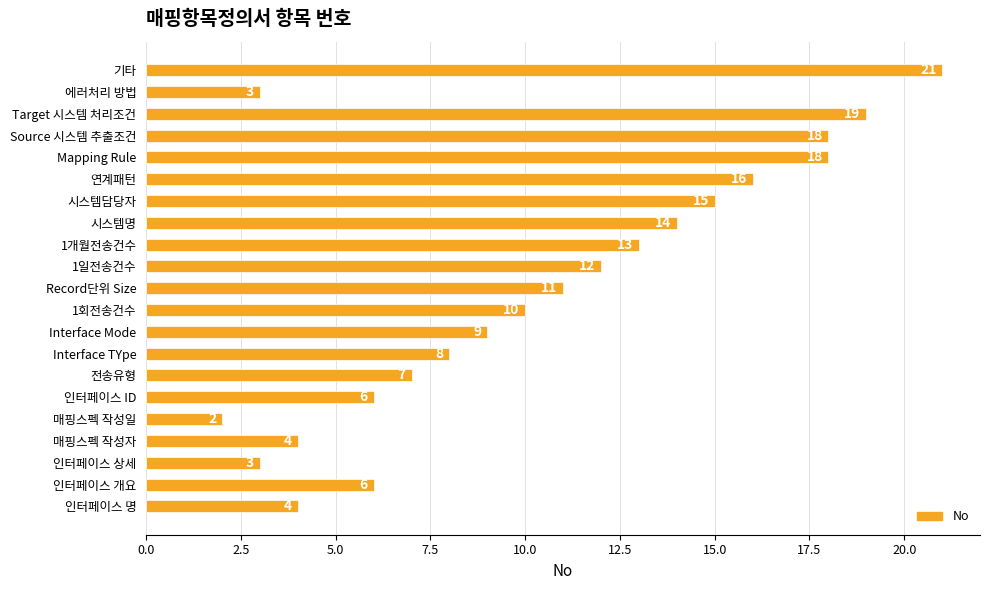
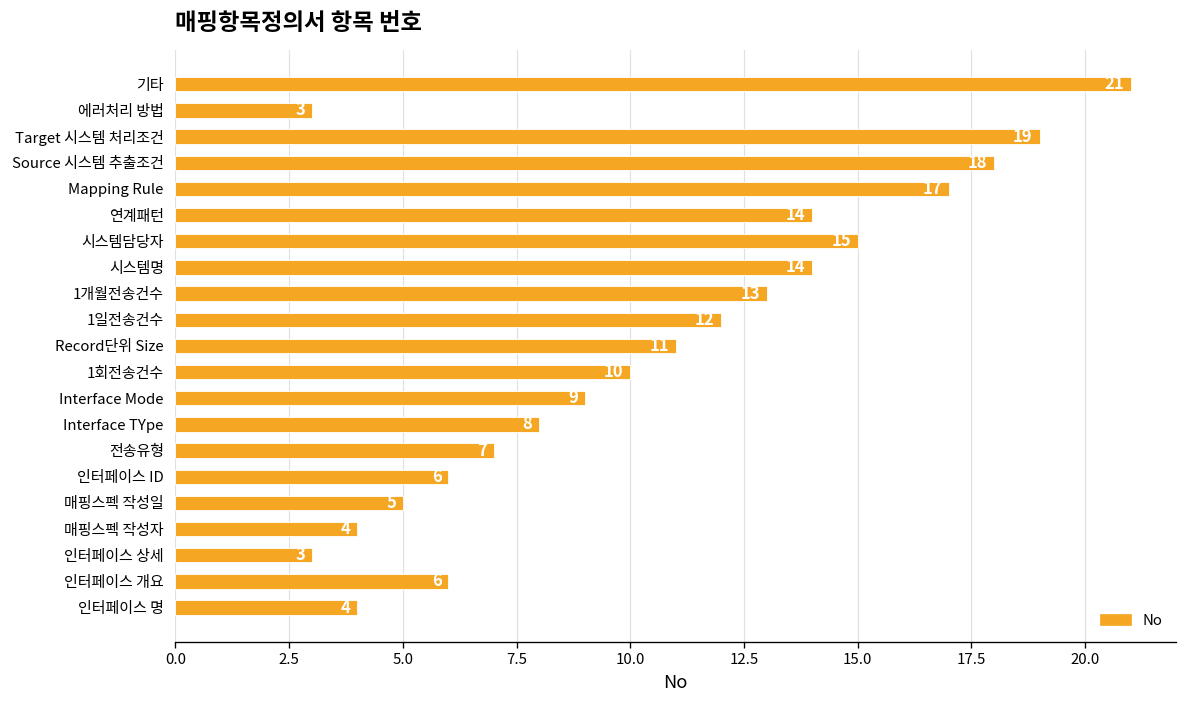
  {
    "기타": 21,
    "에러처리 방법": 3,
    "Target 시스템 처리조건": 19,
    "Source 시스템 추출조건": 18,
-   "Mapping Rule": 18,
-   "연계패턴": 16,
+   "Mapping Rule": 17,
+   "연계패턴": 14,
    "시스템담당자": 15,
    "시스템명": 14,
    "1개월전송건수": 13,
    "1일전송건수": 12,
    "Record단위 Size": 11,
    "1회전송건수": 10,
    "Interface Mode": 9,
    "Interface TYpe": 8,
    "전송유형": 7,
    "인터페이스 ID": 6,
-   "매핑스펙 작성일": 2,
+   "매핑스펙 작성일": 5,
    "매핑스펙 작성자": 4,
    "인터페이스 상세": 3,
    "인터페이스 개요": 6,
    "인터페이스 명": 4
  }
